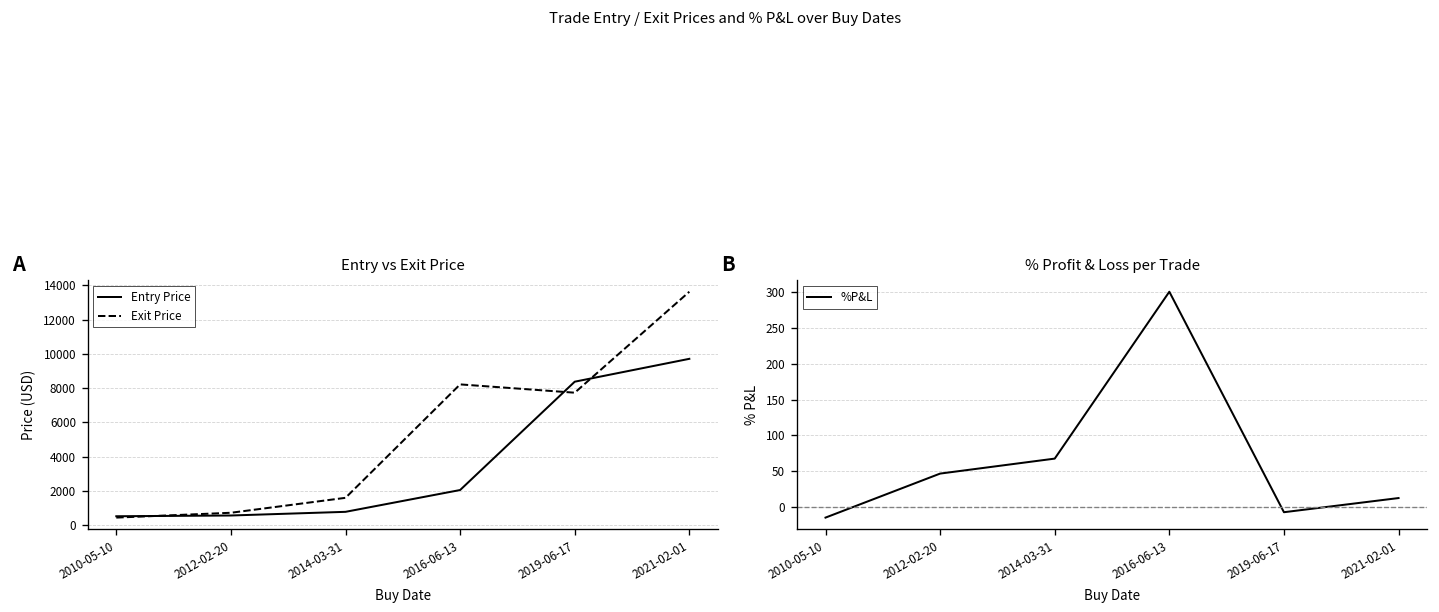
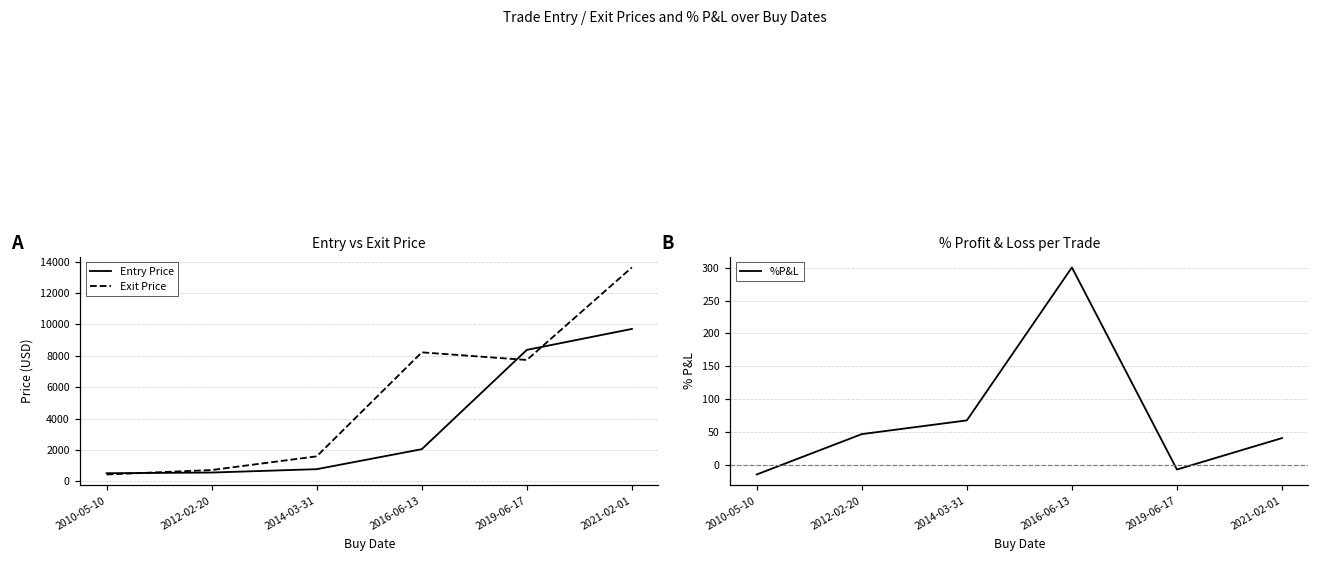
  {
    "% Profit & Loss per Trade": {
      "2010-05-10": -20,
      "2012-02-20": 50,
      "2014-03-31": 70,
      "2016-06-13": 300,
      "2019-06-17": -10,
-     "2021-02-01": 10
+     "2021-02-01": 40
    }
  }
